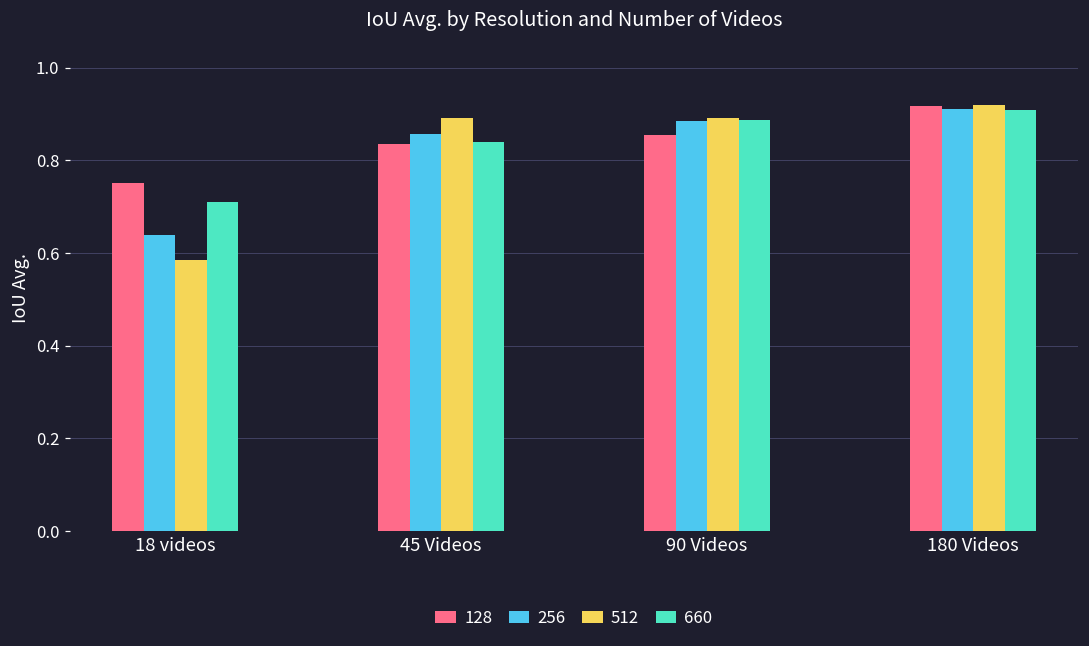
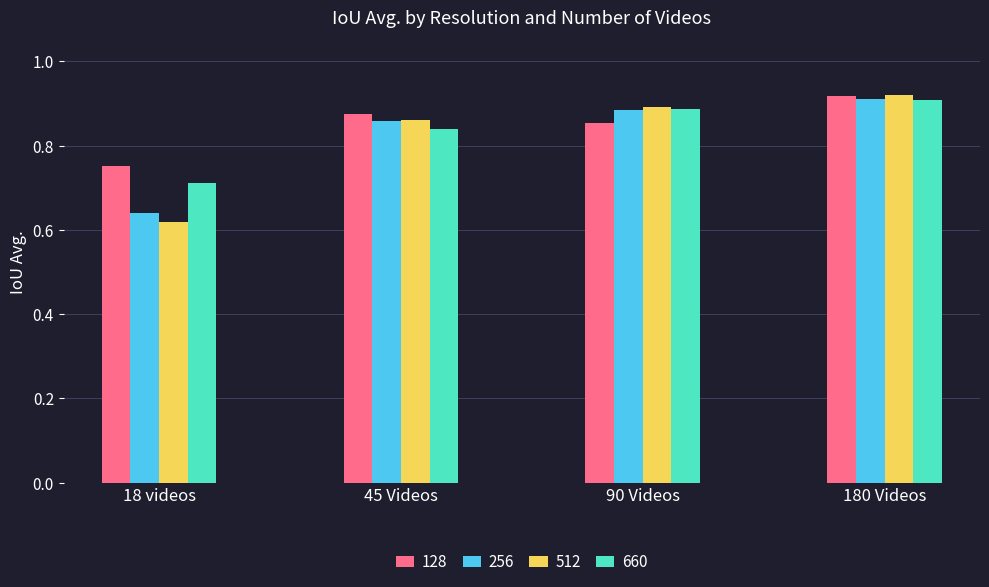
  {
    "128": {
      "18 videos": 0.75,
-     "45 Videos": 0.84,
+     "45 Videos": 0.88,
      "90 Videos": 0.85,
      "180 Videos": 0.92
    },
    "512": {
-     "18 videos": 0.59,
-     "45 Videos": 0.89,
+     "18 videos": 0.62,
+     "45 Videos": 0.86,
      "90 Videos": 0.89,
      "180 Videos": 0.92
    }
  }
